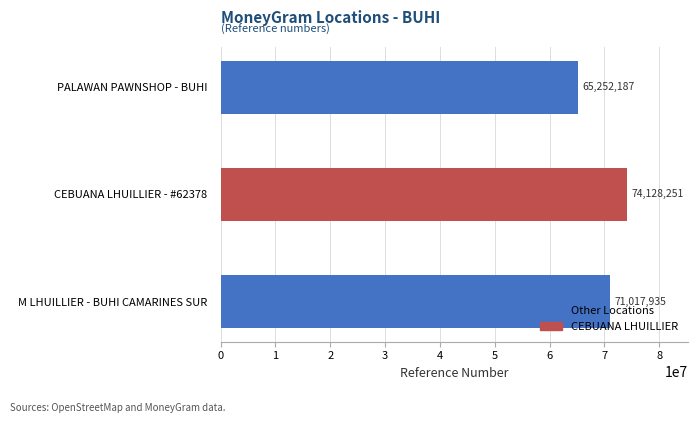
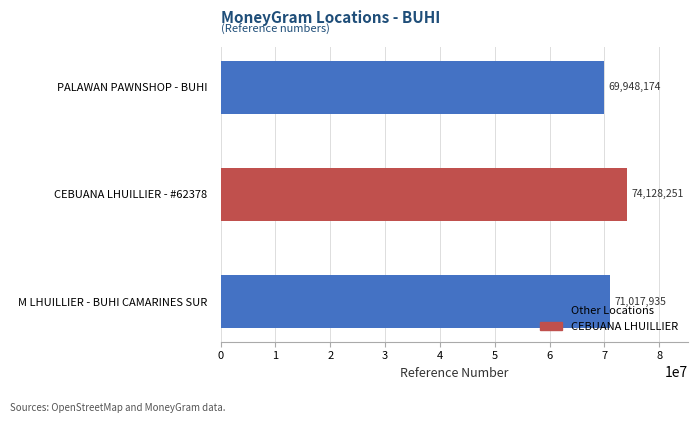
  {
-   "PALAWAN PAWNSHOP - BUHI": "65,252,187",
+   "PALAWAN PAWNSHOP - BUHI": "69,948,174",
    "CEBUANA LHUILLIER - #62378": "74,128,251",
    "M LHUILLIER - BUHI CAMARINES SUR": "71,017,935"
  }
